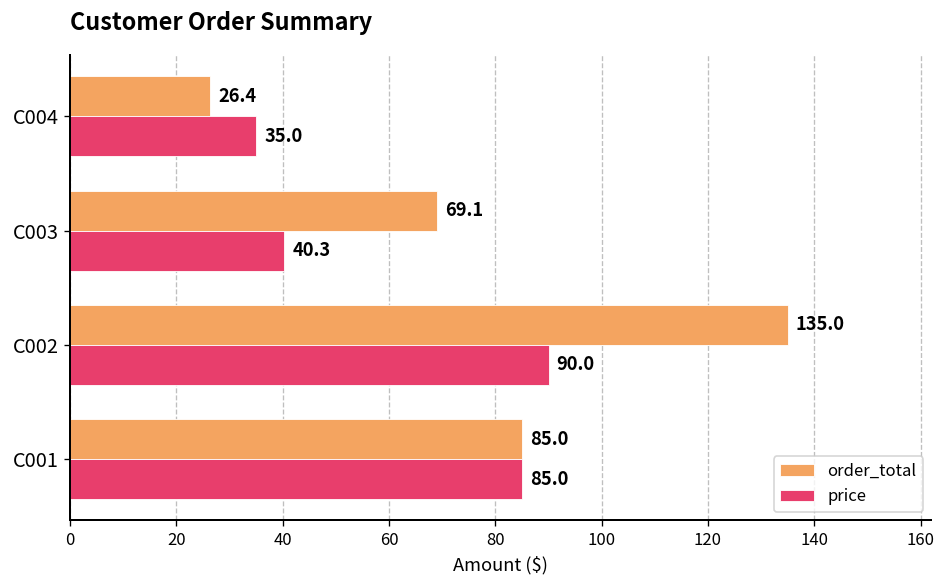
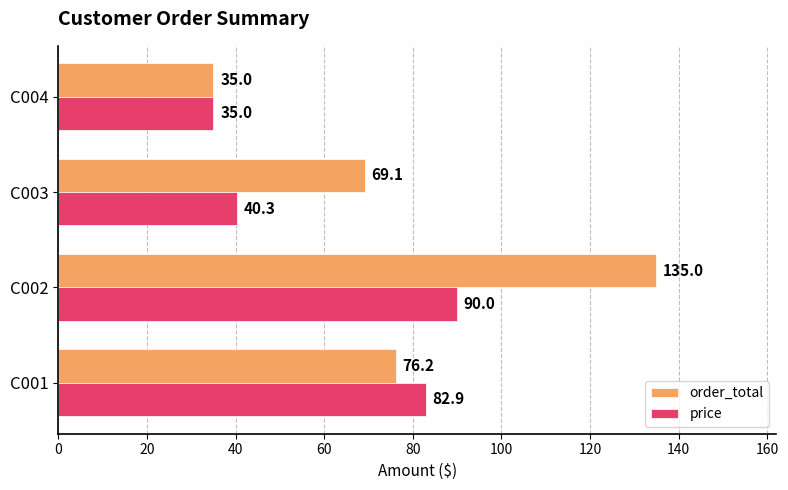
  {
    "order_total": {
-     "C004": 26.4,
+     "C004": 35.0,
      "C003": 69.1,
      "C002": 135.0,
-     "C001": 85.0
+     "C001": 76.2
    },
    "price": {
      "C004": 35.0,
      "C003": 40.3,
      "C002": 90.0,
-     "C001": 85.0
+     "C001": 82.9
    }
  }
